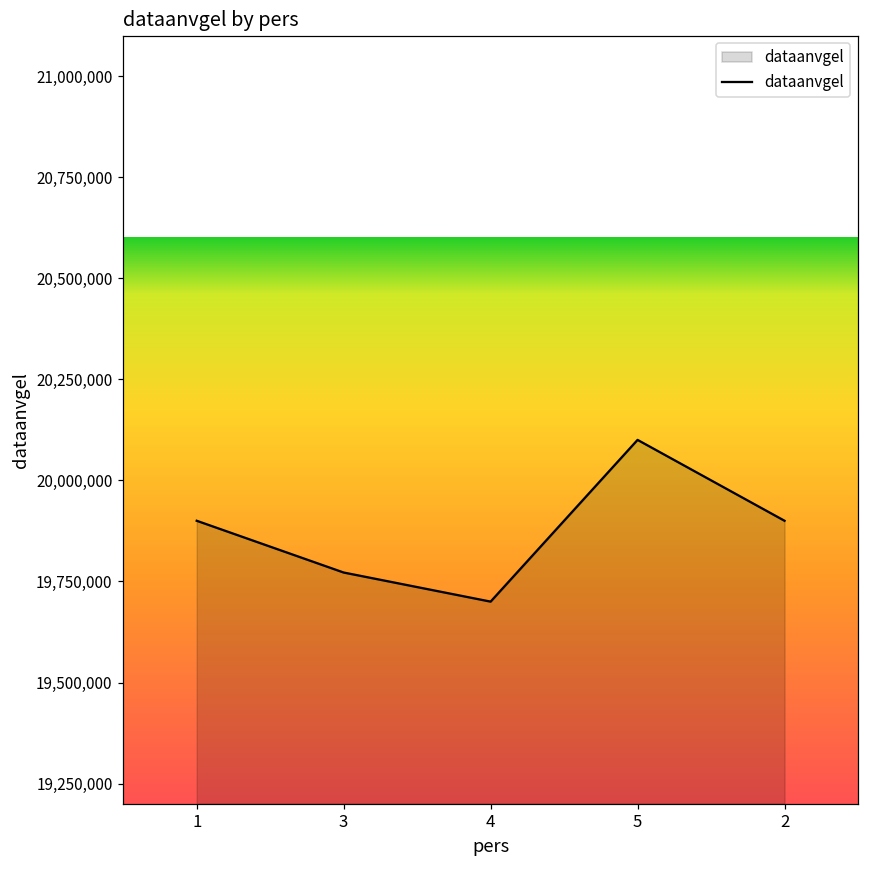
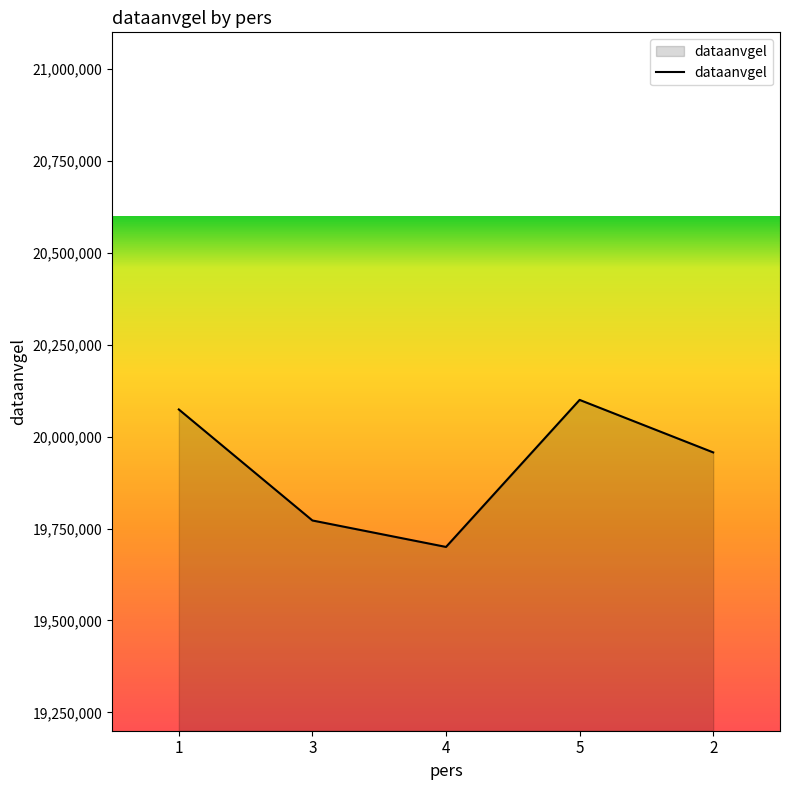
  {
-   "1": "19,900,000",
+   "1": "20,070,000",
    "3": "19,770,000",
    "4": "19,700,000",
    "5": "20,100,000",
-   "2": "19,900,000"
+   "2": "19,960,000"
  }
